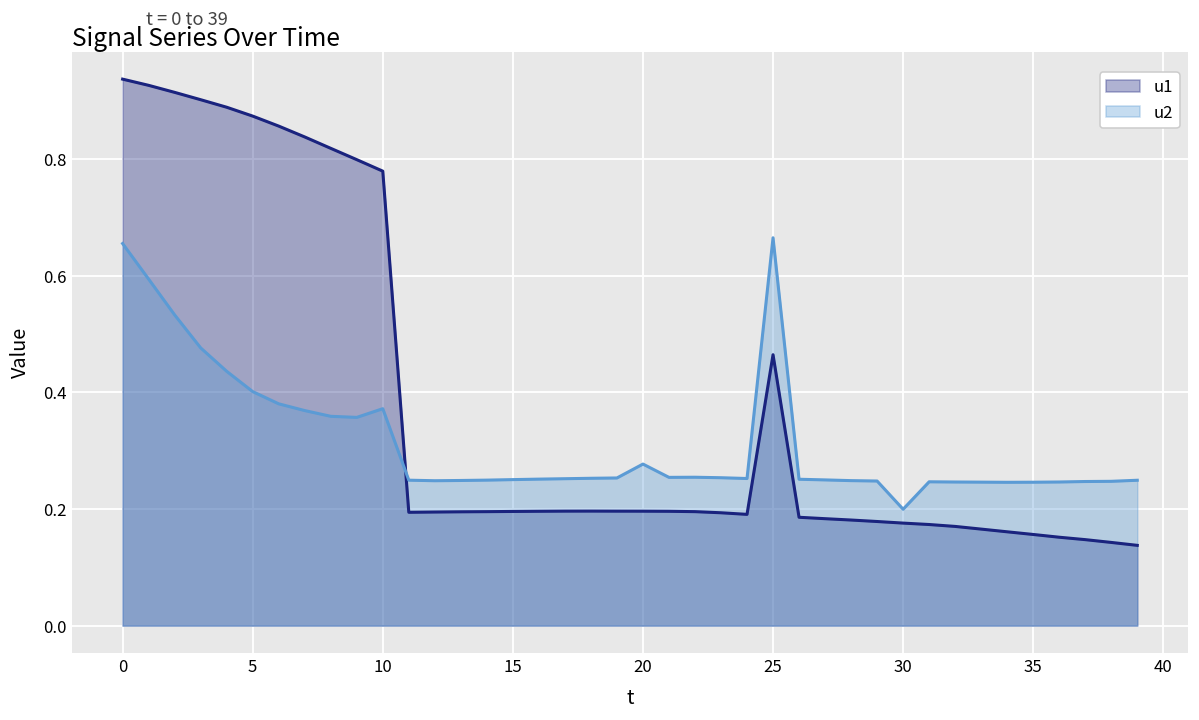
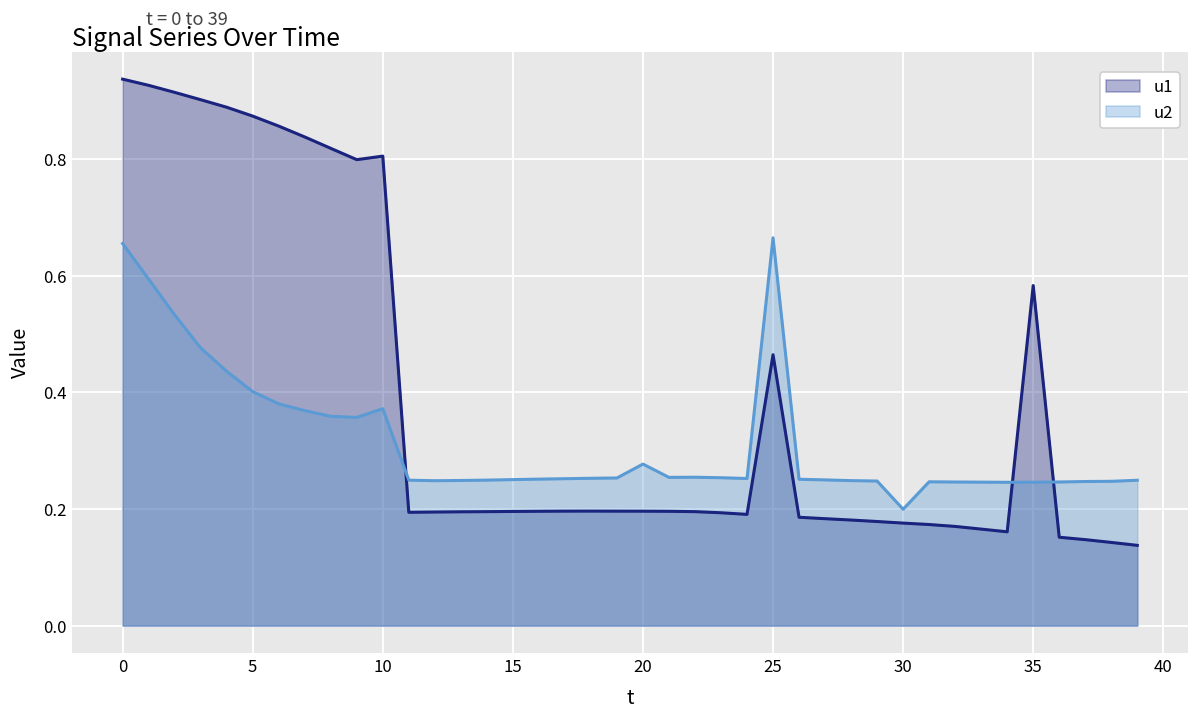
  {
    "u1": {
      "0": 0.94,
      "5": 0.87,
-     "10": 0.78,
+     "10": 0.80,
      "15": 0.20,
      "20": 0.20,
      "25": 0.46,
      "30": 0.18,
-     "35": 0.16
+     "35": 0.58
    },
    "u2": {
      "0": 0.66,
      "5": 0.40,
      "10": 0.37,
      "15": 0.25,
      "20": 0.28,
      "25": 0.67,
      "30": 0.20,
      "35": 0.25
    }
  }
